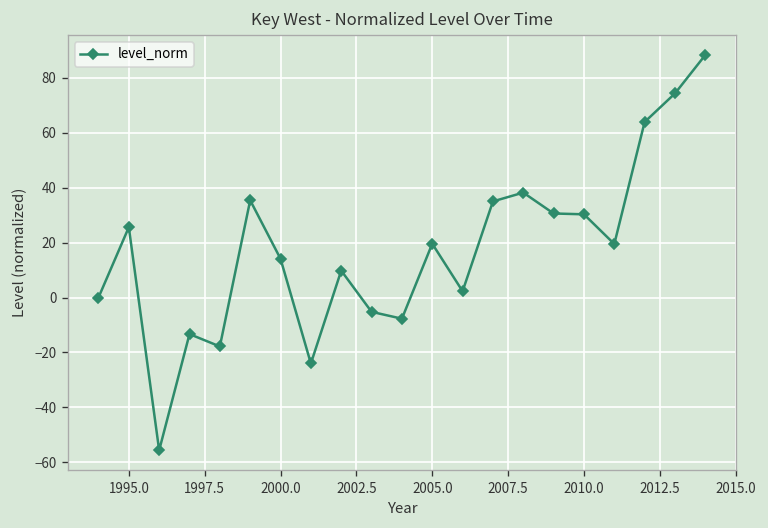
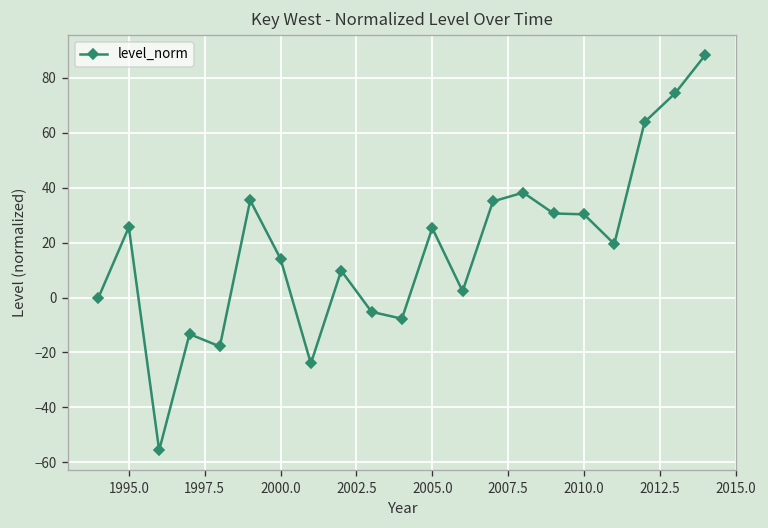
  {
    "1995.0": 26,
    "2000.0": 14,
-   "2005.0": 20,
+   "2005.0": 25,
    "2010.0": 30
  }
